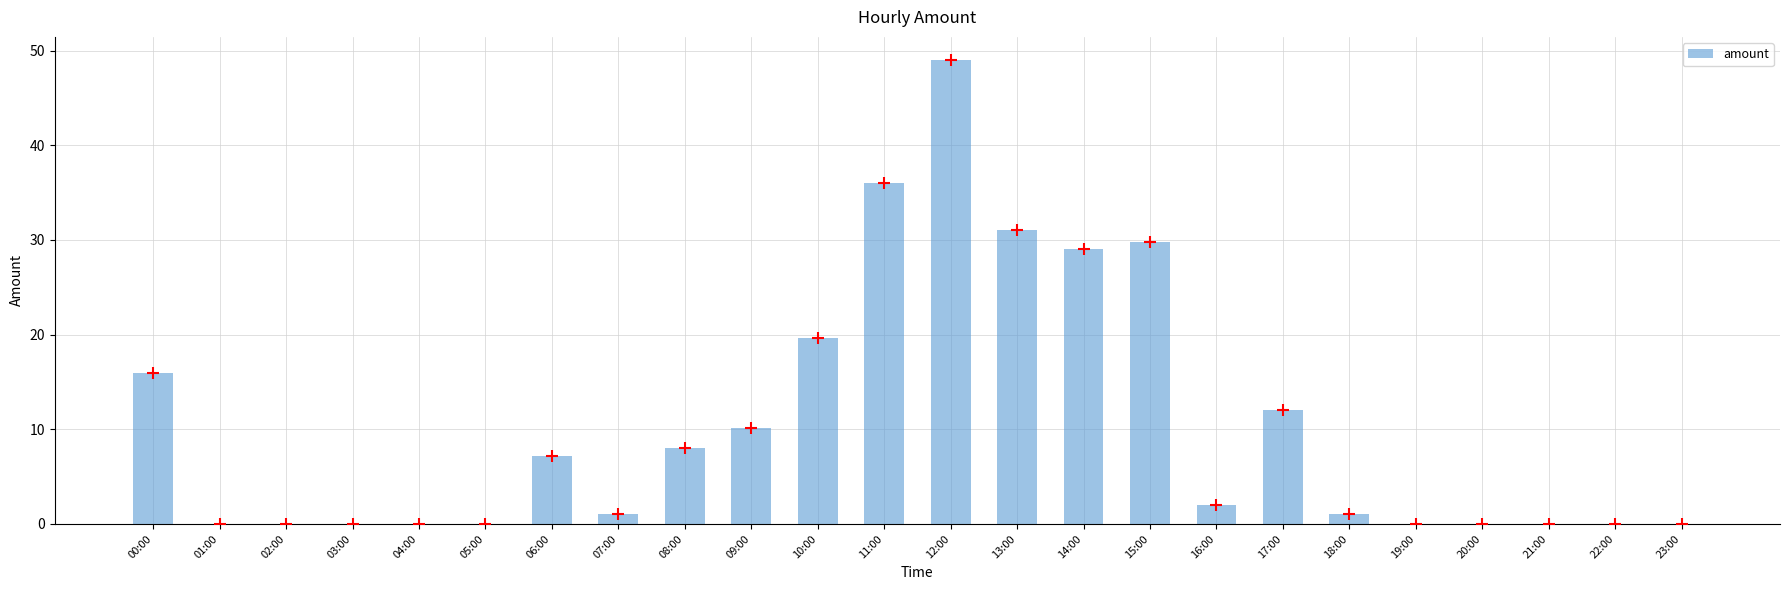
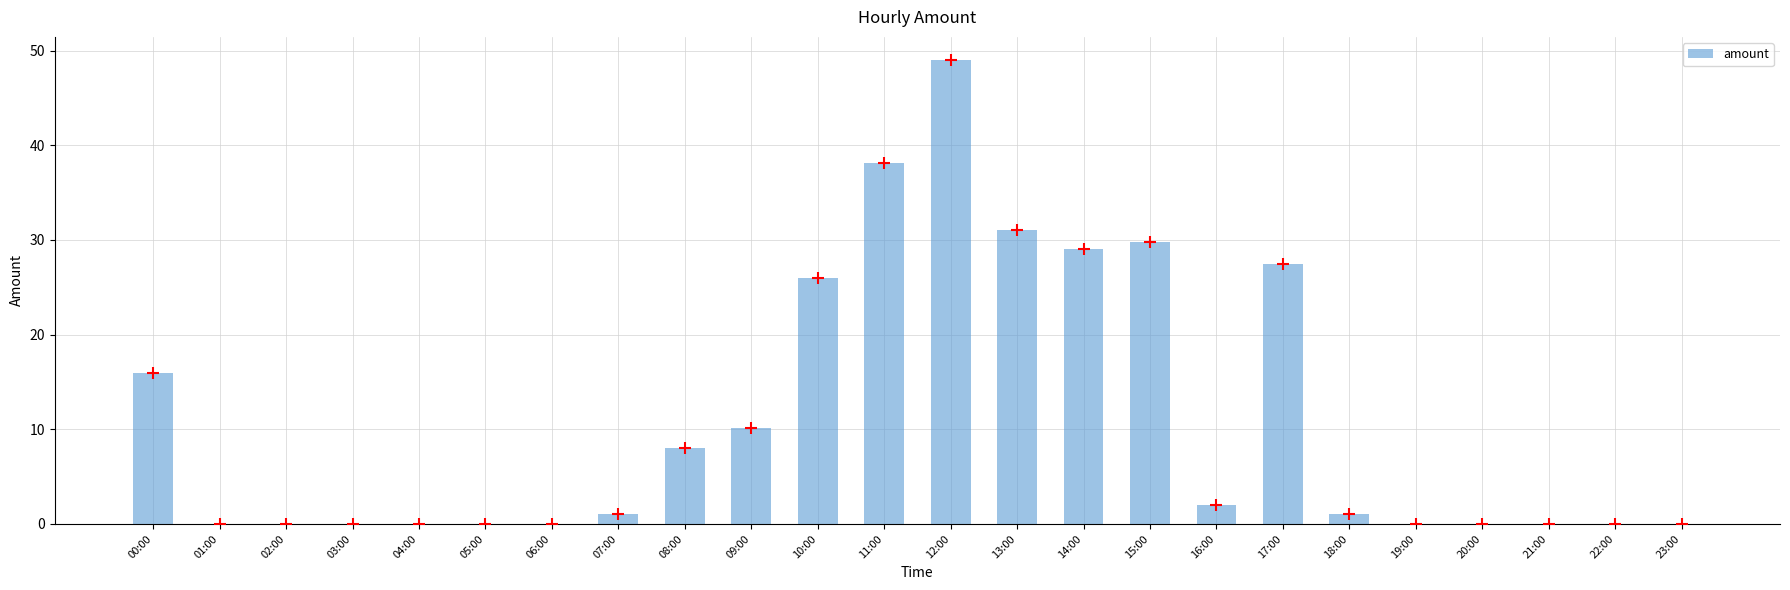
  {
    "00:00": 16,
    "01:00": 0,
    "02:00": 0,
    "03:00": 0,
    "04:00": 0,
    "05:00": 0,
-   "06:00": 7,
+   "06:00": 0,
    "07:00": 1,
    "08:00": 8,
    "09:00": 10,
-   "10:00": 20,
-   "11:00": 36,
+   "10:00": 26,
+   "11:00": 38,
    "12:00": 49,
    "13:00": 31,
    "14:00": 29,
    "15:00": 30,
    "16:00": 2,
-   "17:00": 12,
+   "17:00": 28,
    "18:00": 1,
    "19:00": 0,
    "20:00": 0,
    "21:00": 0,
    "22:00": 0,
    "23:00": 0
  }
